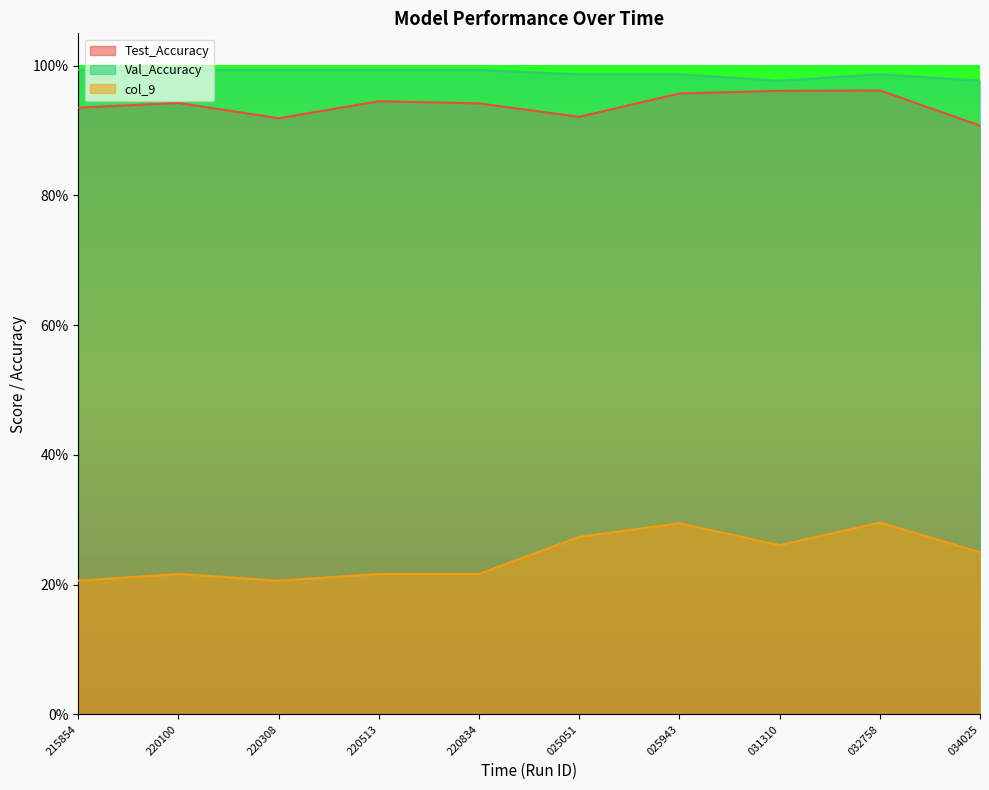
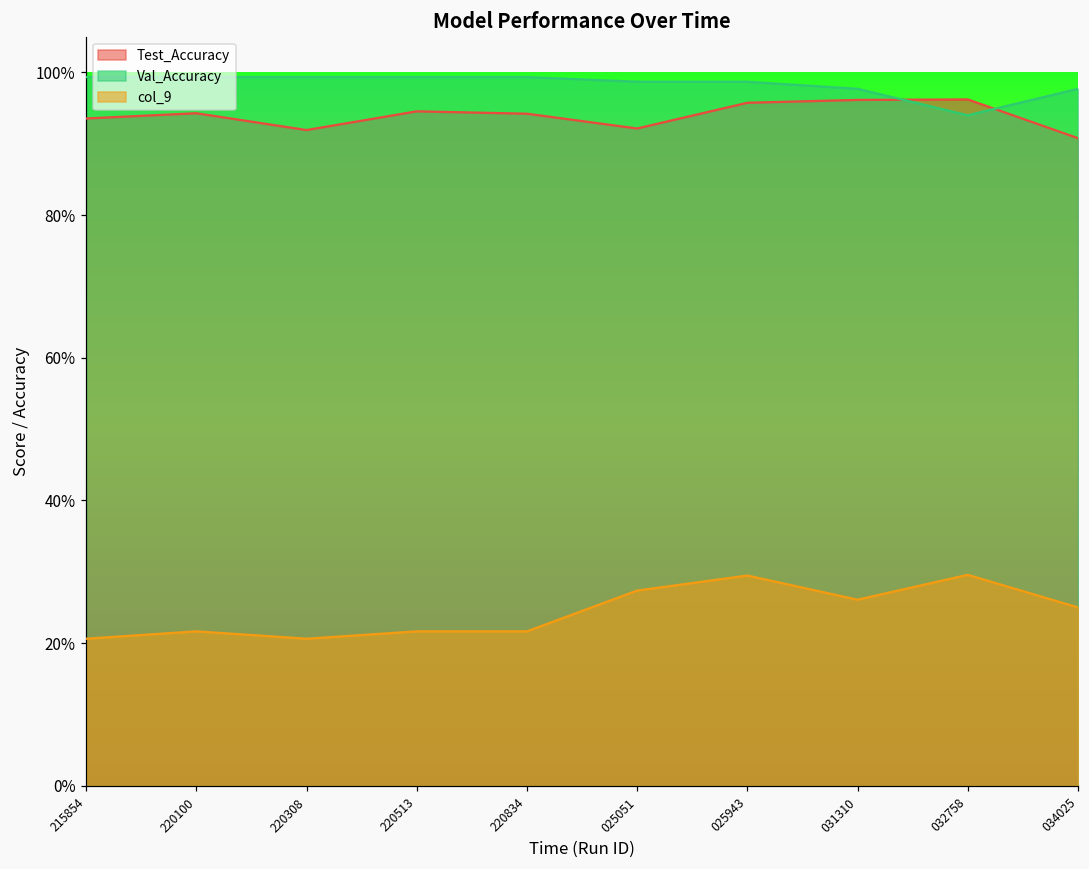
  {
    "Test_Accuracy": {
      "215854": "94%",
      "220100": "94%",
      "220308": "92%",
      "220513": "95%",
      "220834": "94%",
      "025051": "92%",
      "025943": "96%",
      "031310": "96%",
      "032758": "96%",
      "034025": "91%"
    },
    "Val_Accuracy": {
      "215854": "99%",
      "220308": "99%",
      "220513": "99%",
      "220834": "99%",
      "025051": "99%",
      "025943": "99%",
      "031310": "98%",
-     "032758": "99%",
+     "032758": "94%",
      "034025": "98%"
    },
    "col_9": {
      "215854": "21%",
      "220100": "22%",
      "220308": "21%",
      "220513": "22%",
      "220834": "22%",
      "025051": "27%",
      "025943": "29%",
      "031310": "26%",
      "032758": "30%",
      "034025": "25%"
    }
  }
